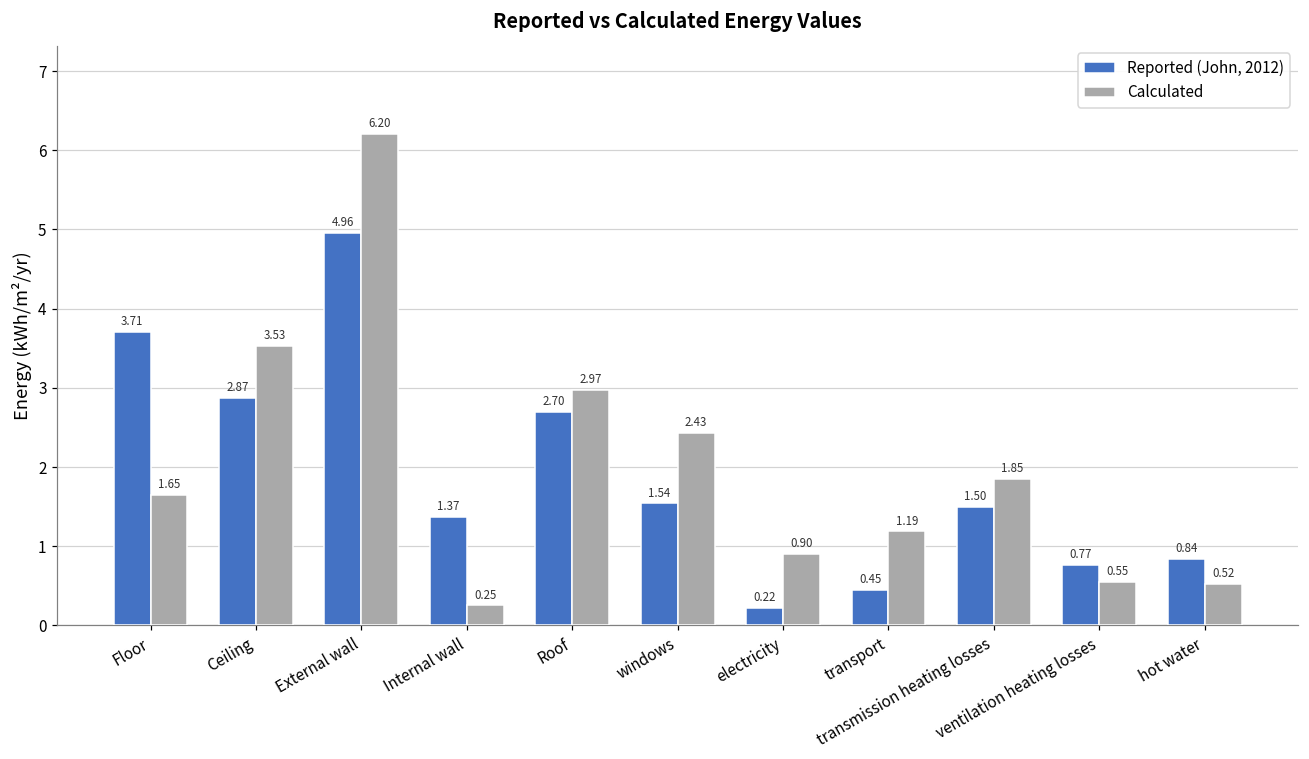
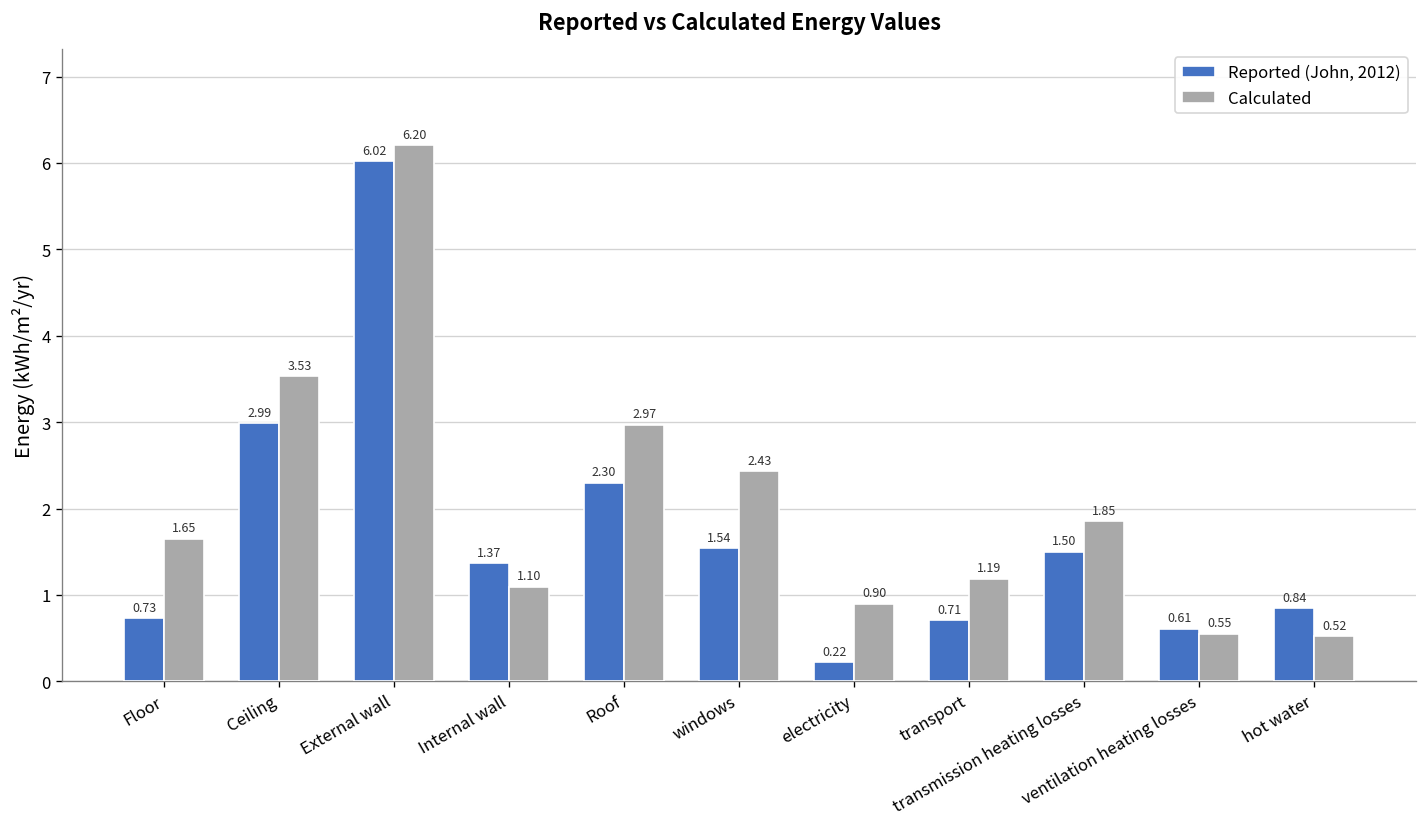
  {
    "Reported (John, 2012)": {
-     "Floor": 3.71,
-     "Ceiling": 2.87,
-     "External wall": 4.96,
+     "Floor": 0.73,
+     "Ceiling": 2.99,
+     "External wall": 6.02,
      "Internal wall": 1.37,
-     "Roof": 2.70,
+     "Roof": 2.30,
      "windows": 1.54,
      "electricity": 0.22,
-     "transport": 0.45,
+     "transport": 0.71,
      "transmission heating losses": 1.50,
-     "ventilation heating losses": 0.77,
+     "ventilation heating losses": 0.61,
      "hot water": 0.84
    },
    "Calculated": {
      "Floor": 1.65,
      "Ceiling": 3.53,
      "External wall": 6.20,
-     "Internal wall": 0.25,
+     "Internal wall": 1.10,
      "Roof": 2.97,
      "windows": 2.43,
      "electricity": 0.90,
      "transport": 1.19,
      "transmission heating losses": 1.85,
      "ventilation heating losses": 0.55,
      "hot water": 0.52
    }
  }
